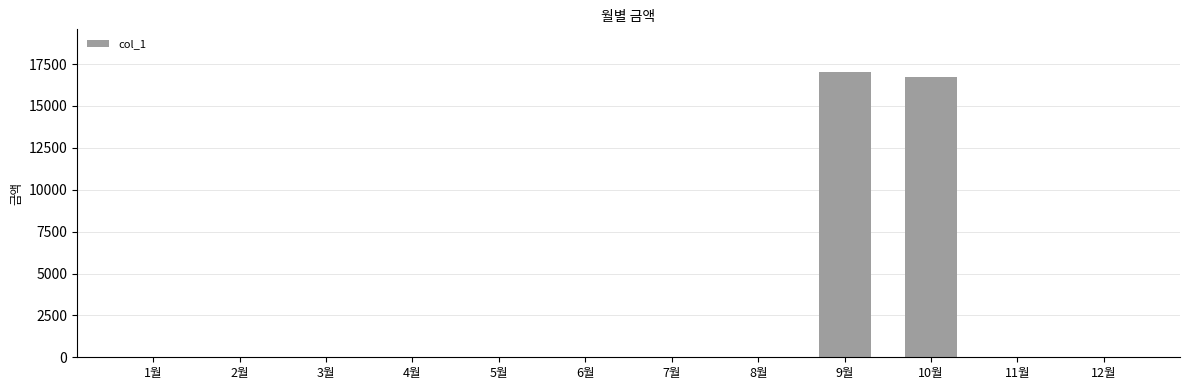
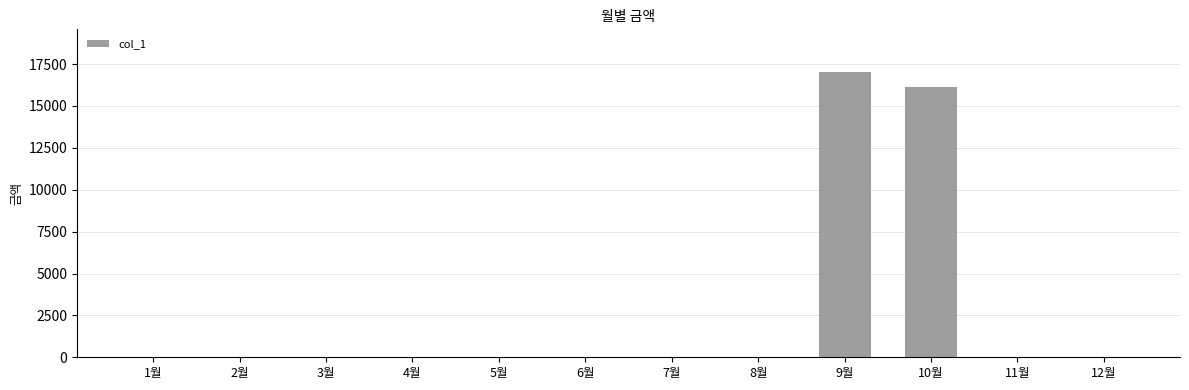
  {
    "1월": 0,
    "2월": 0,
    "3월": 0,
    "4월": 0,
    "5월": 0,
    "6월": 0,
    "7월": 0,
    "8월": 0,
    "9월": 17000,
-   "10월": 16800,
+   "10월": 16100,
    "11월": 0,
    "12월": 0
  }
